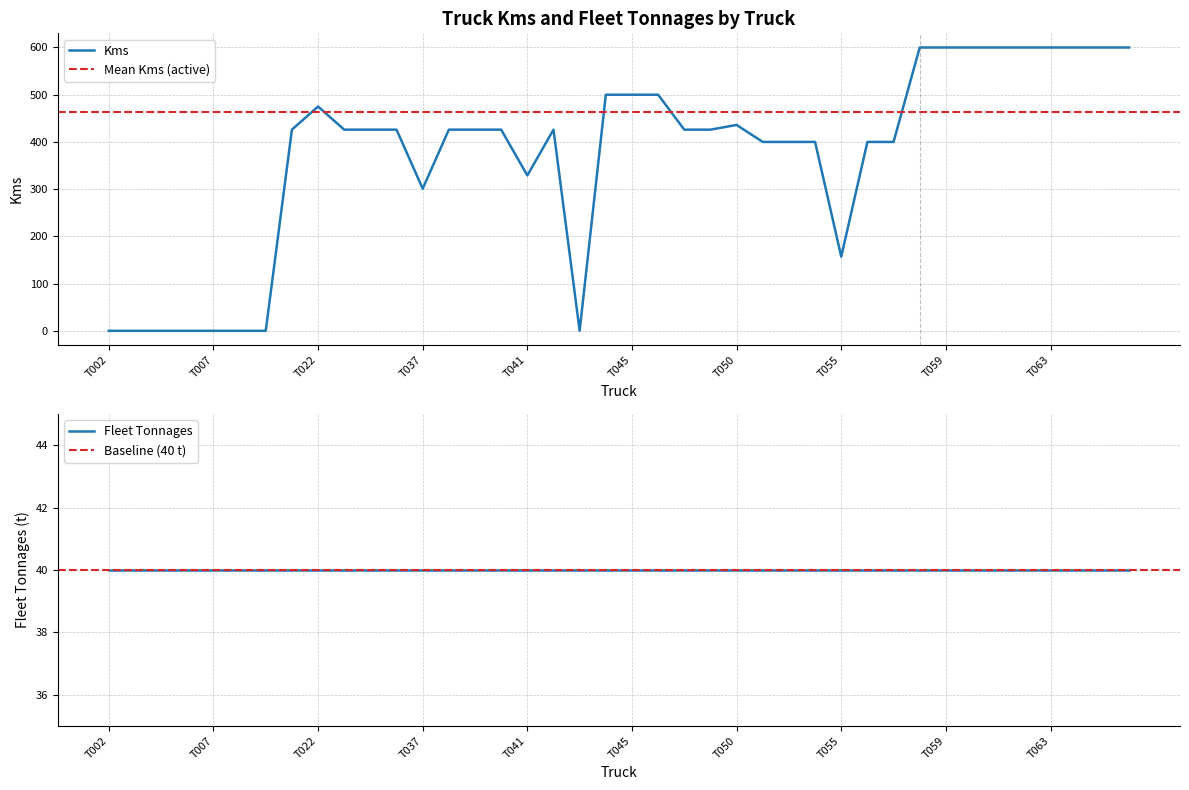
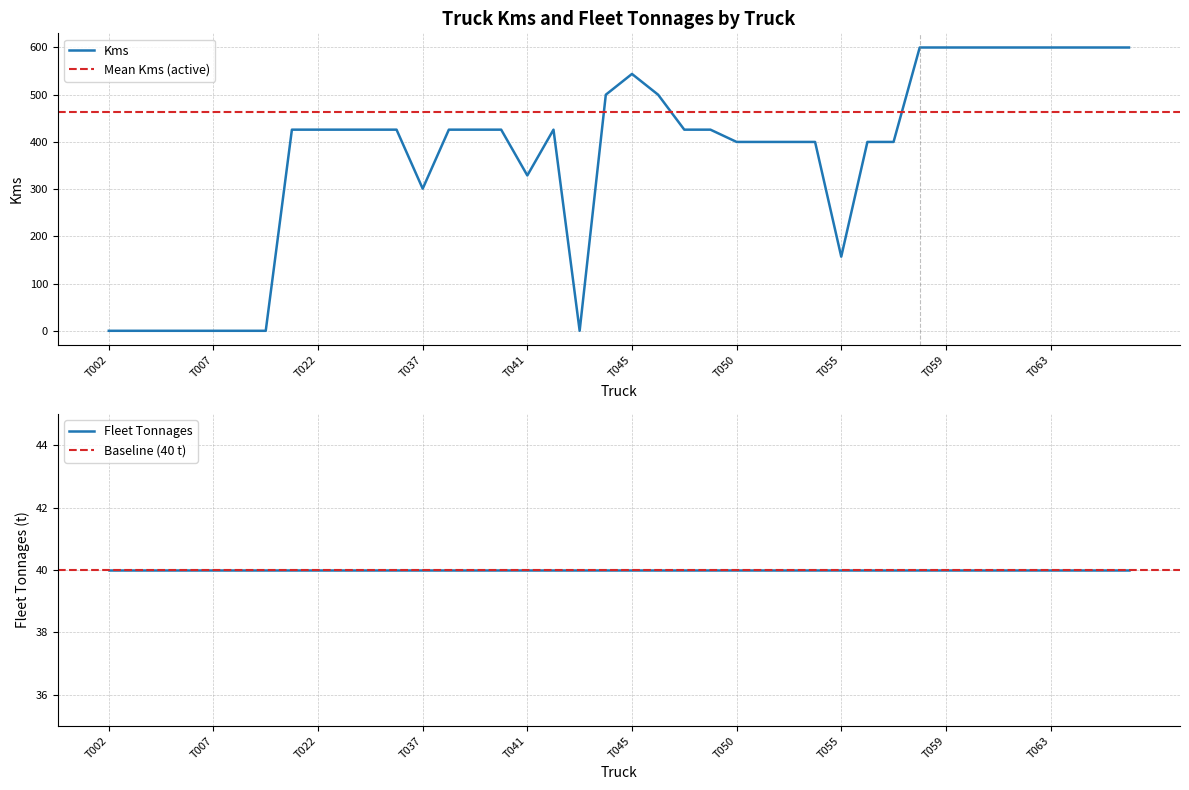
  {
    "Truck Kms and Fleet Tonnages by Truck": {
      "T002": 0,
      "T007": 0,
-     "T022": 480,
+     "T022": 430,
      "T037": 300,
      "T041": 330,
-     "T045": 500,
-     "T050": 440,
+     "T045": 540,
+     "T050": 400,
      "T055": 160,
      "T059": 600,
      "T063": 600
    }
  }
